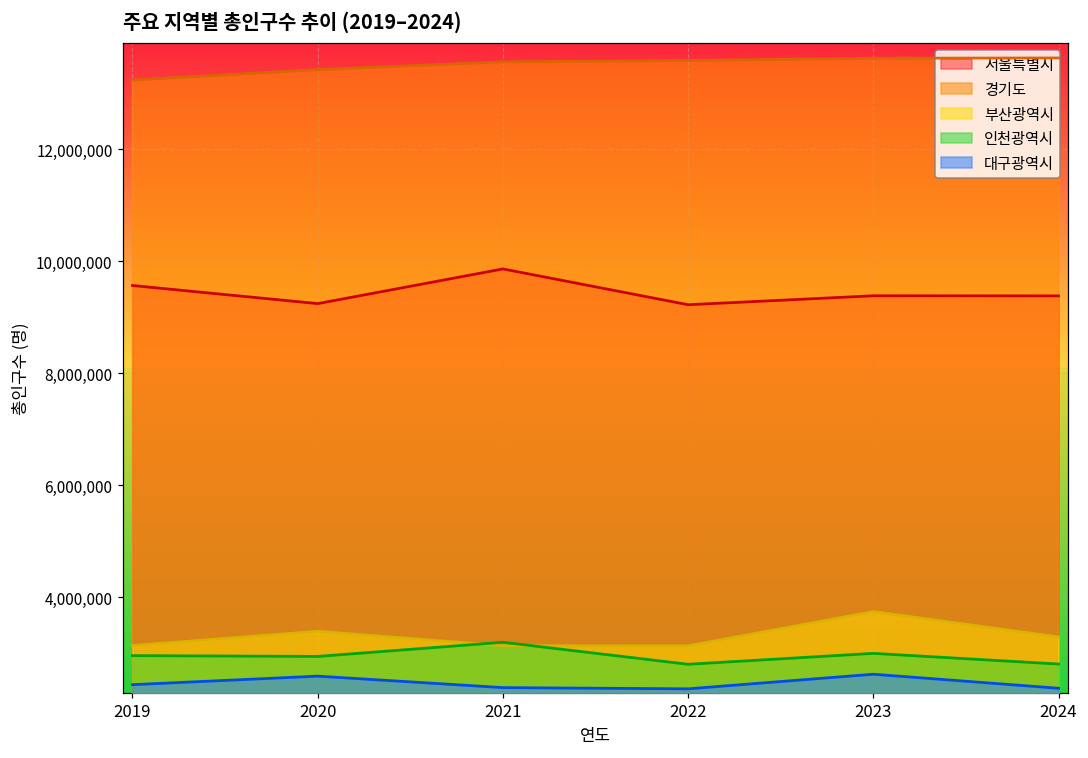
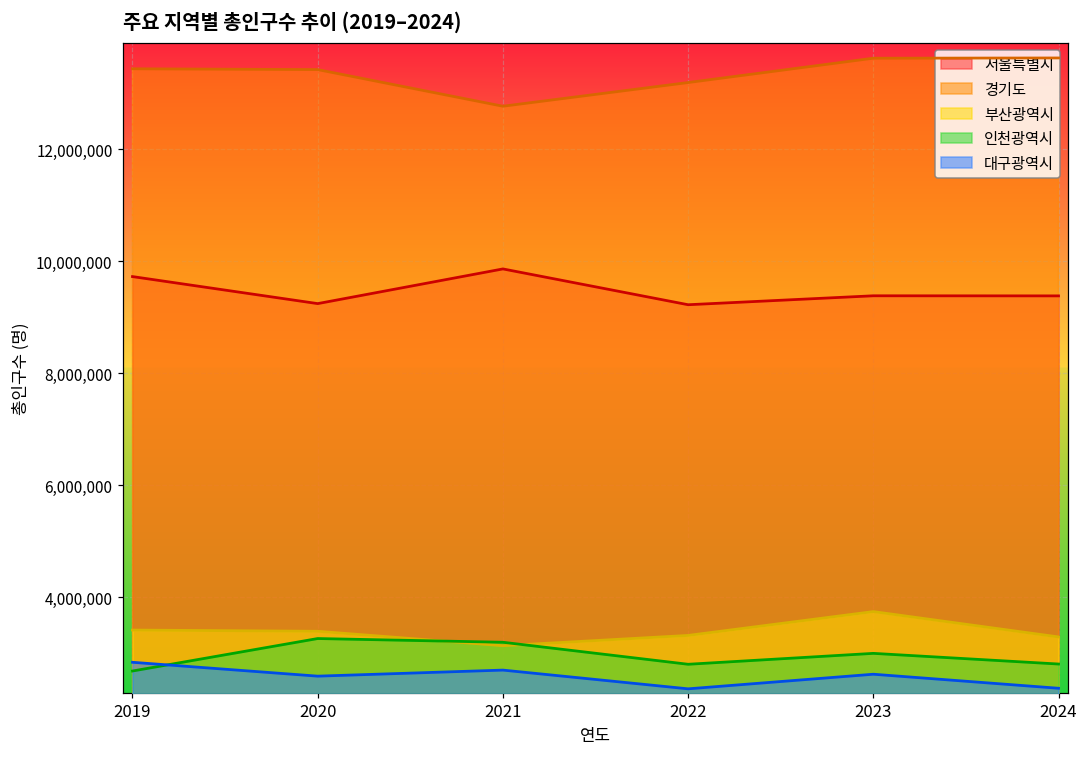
  {
    "서울특별시": {
-     "2019": "9,600,000",
+     "2019": "9,700,000",
      "2020": "9,200,000",
      "2021": "9,900,000",
      "2022": "9,200,000",
      "2023": "9,400,000",
      "2024": "9,400,000"
    },
    "경기도": {
-     "2019": "13,200,000",
+     "2019": "13,400,000",
      "2020": "13,400,000",
-     "2021": "13,600,000",
-     "2022": "13,600,000",
+     "2021": "12,800,000",
+     "2022": "13,200,000",
      "2023": "13,600,000"
    },
    "부산광역시": {
-     "2019": "3,100,000",
+     "2019": "3,400,000",
      "2020": "3,400,000",
      "2021": "3,100,000",
-     "2022": "3,100,000",
+     "2022": "3,300,000",
      "2023": "3,700,000",
      "2024": "3,300,000"
    },
    "인천광역시": {
-     "2019": "3,000,000",
-     "2020": "2,900,000",
+     "2019": "2,700,000",
+     "2020": "3,300,000",
      "2021": "3,200,000",
      "2022": "2,800,000",
      "2023": "3,000,000",
      "2024": "2,800,000"
    },
    "대구광역시": {
-     "2019": "2,400,000",
+     "2019": "2,800,000",
      "2020": "2,600,000",
-     "2021": "2,400,000",
+     "2021": "2,700,000",
      "2022": "2,400,000",
      "2023": "2,600,000",
      "2024": "2,400,000"
    }
  }
